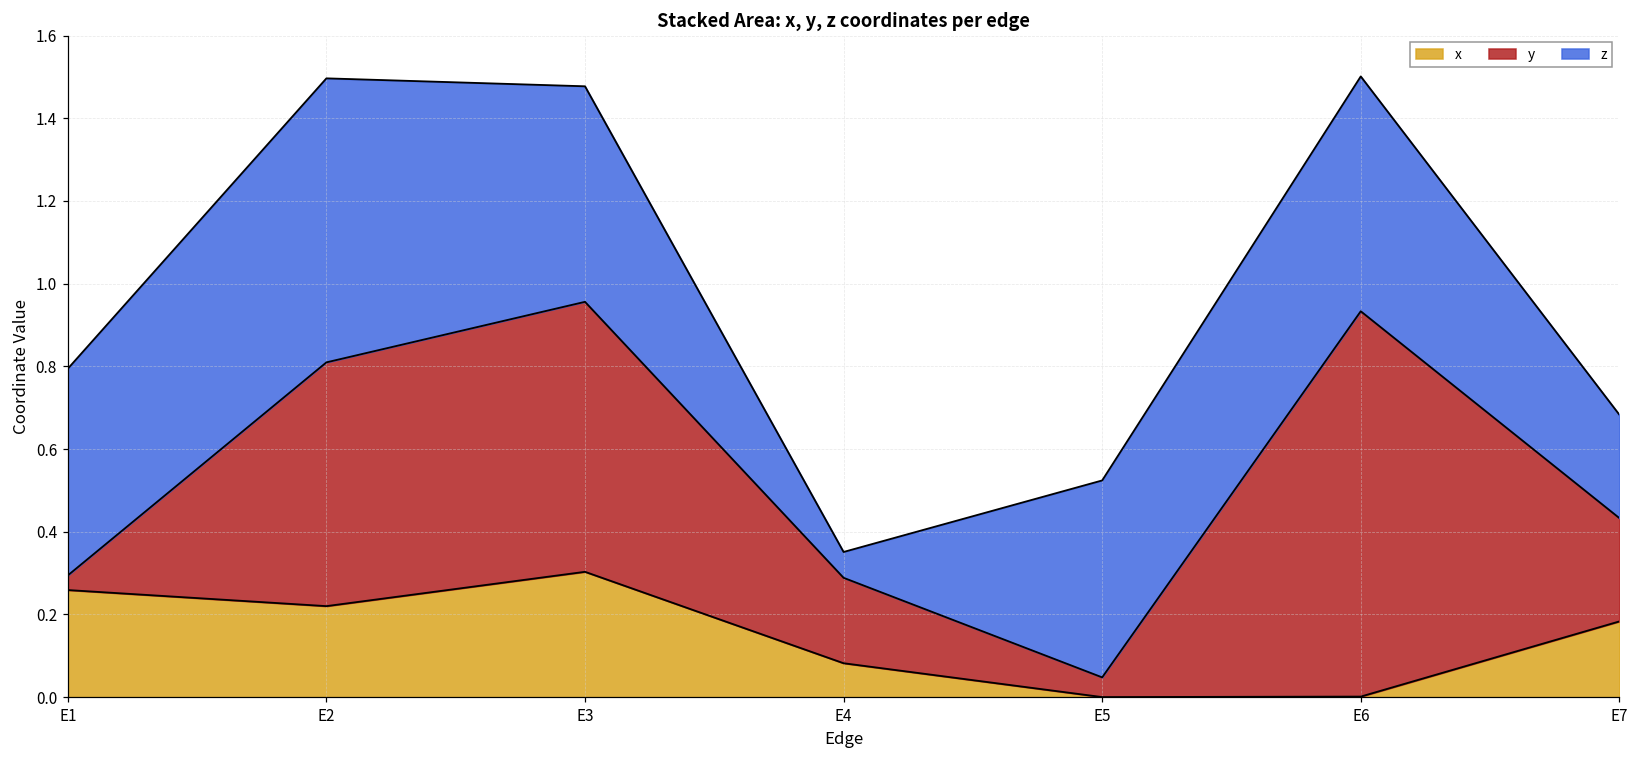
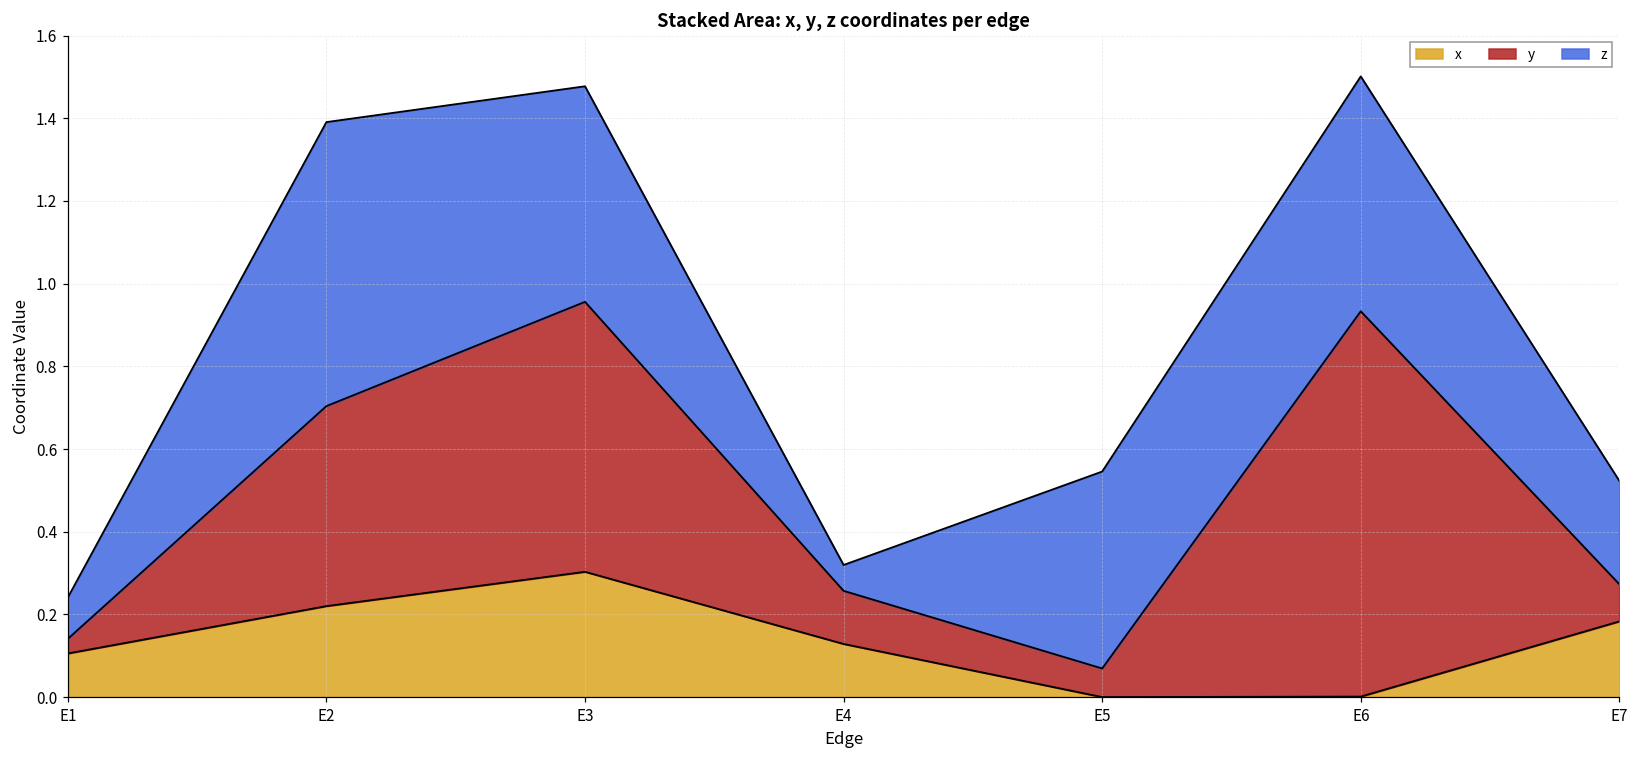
  {
    "x": {
-     "E1": 0.26,
+     "E1": 0.11,
      "E2": 0.22,
      "E3": 0.30,
-     "E4": 0.08,
+     "E4": 0.13,
      "E5": 0.00,
      "E6": 0.00,
      "E7": 0.18
    },
    "y": {
      "E1": 0.04,
-     "E2": 0.59,
+     "E2": 0.48,
      "E3": 0.65,
-     "E4": 0.21,
-     "E5": 0.05,
+     "E4": 0.13,
+     "E5": 0.07,
      "E6": 0.93,
-     "E7": 0.25
+     "E7": 0.09
    },
    "z": {
-     "E1": 0.5,
+     "E1": 0.1,
      "E2": 0.69,
      "E3": 0.52,
      "E4": 0.06,
      "E5": 0.48,
      "E6": 0.57,
      "E7": 0.25
    }
  }
